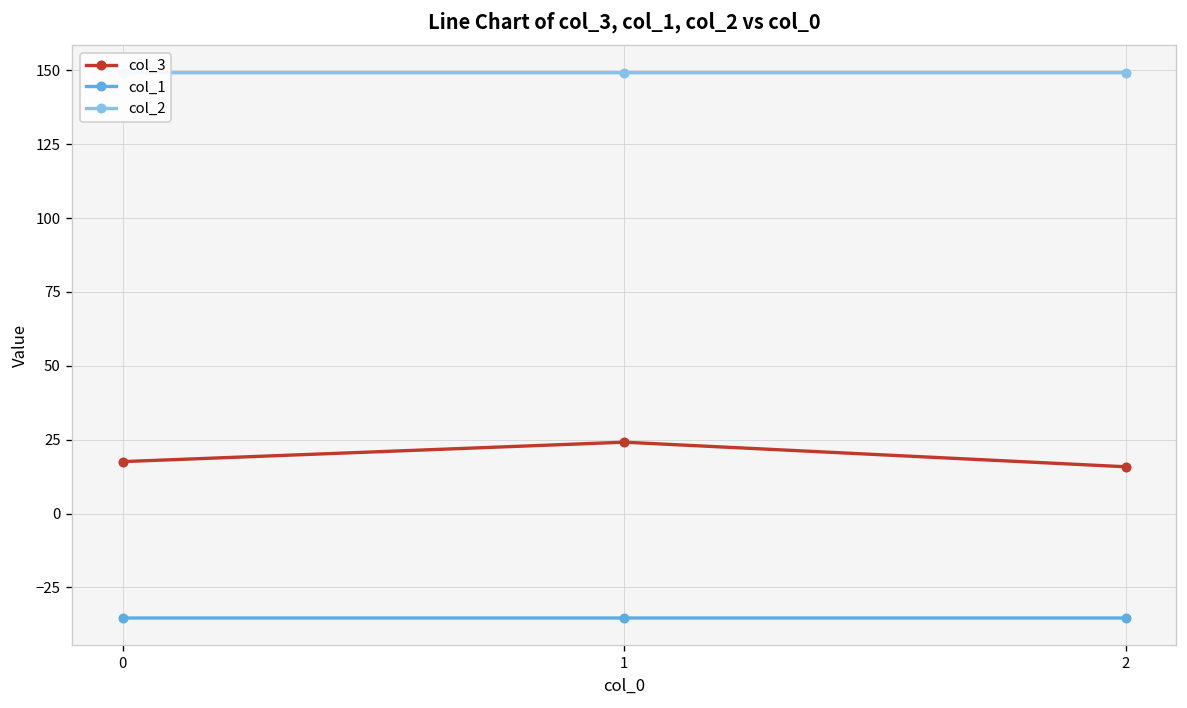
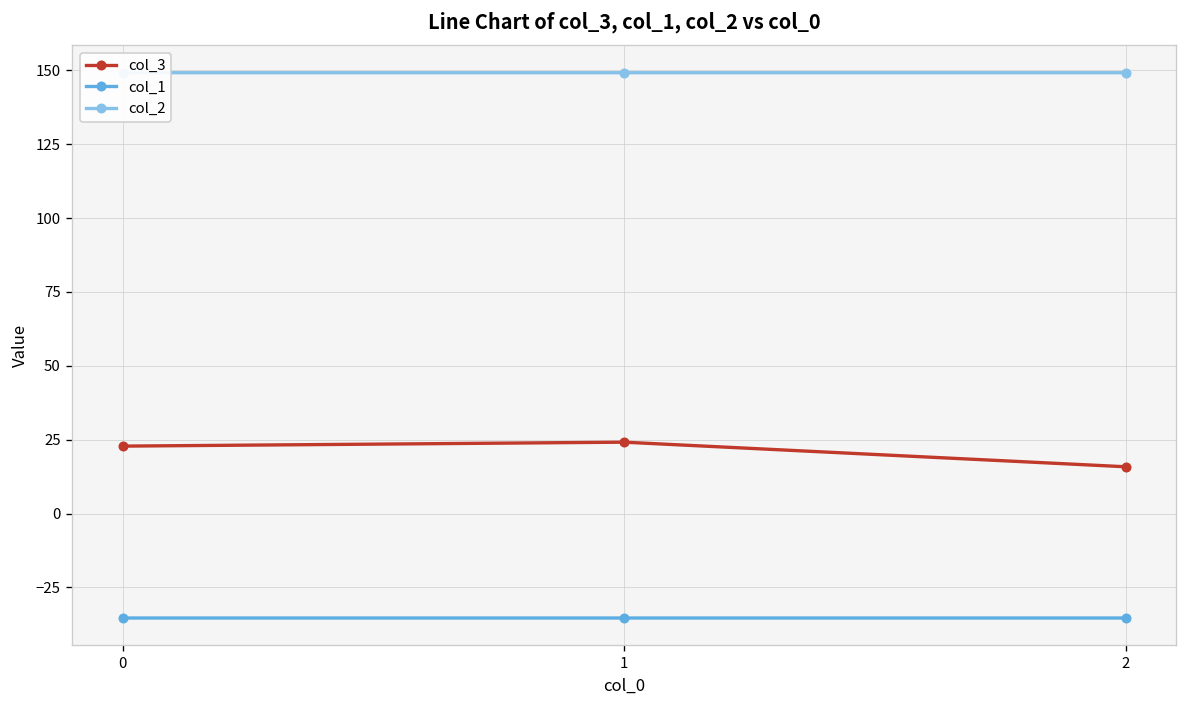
  {
    "col_3": {
-     "0": 18,
+     "0": 23,
      "1": 24,
      "2": 16
    }
  }
